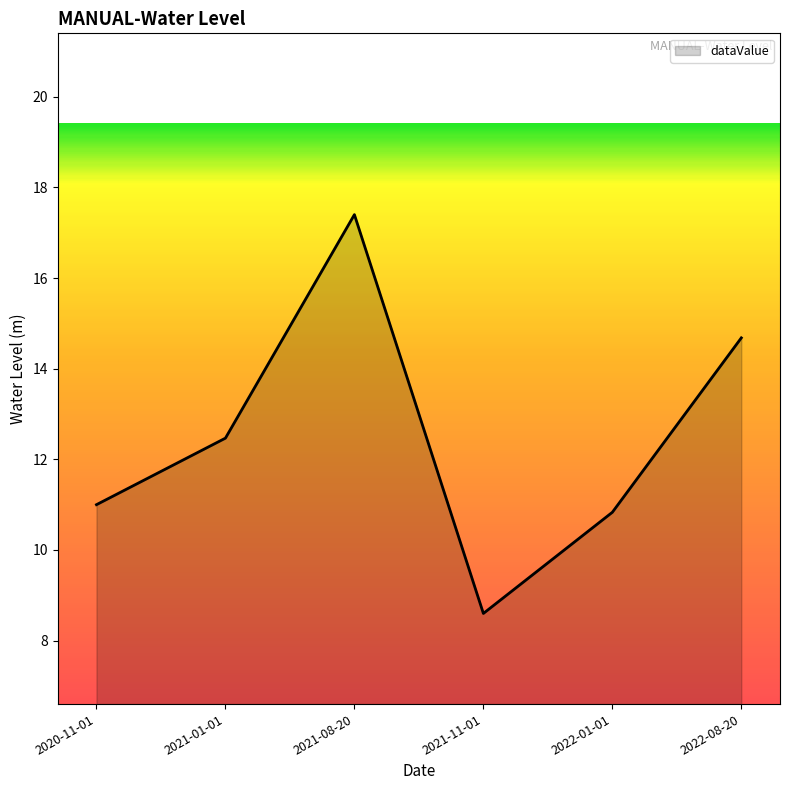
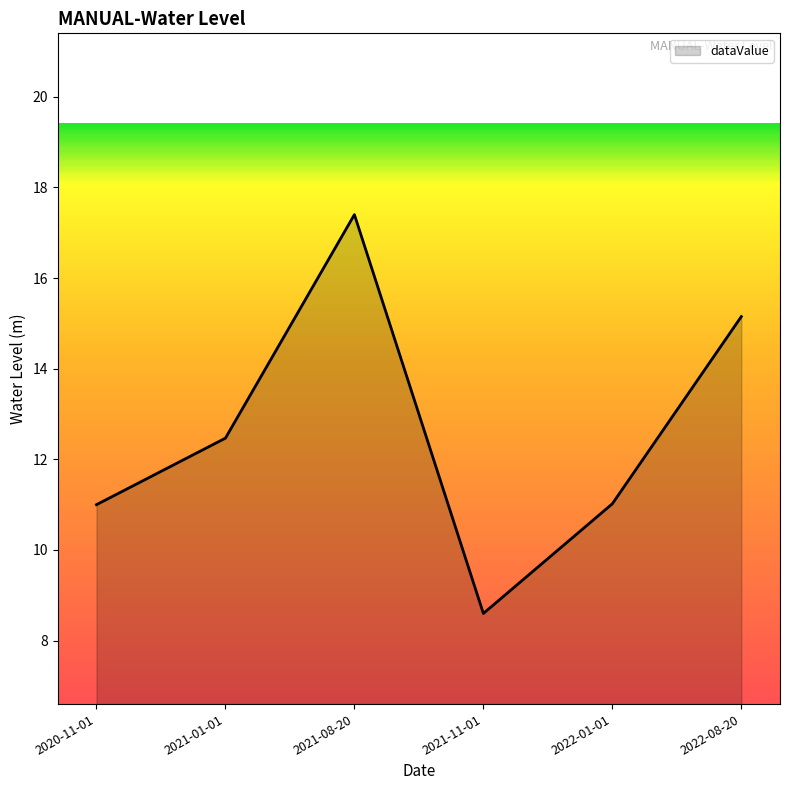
  {
    "2020-11-01": 11.0,
    "2021-01-01": 12.5,
    "2021-08-20": 17.4,
    "2021-11-01": 8.6,
-   "2022-01-01": 10.8,
-   "2022-08-20": 14.7
+   "2022-01-01": 11.0,
+   "2022-08-20": 15.1
  }
